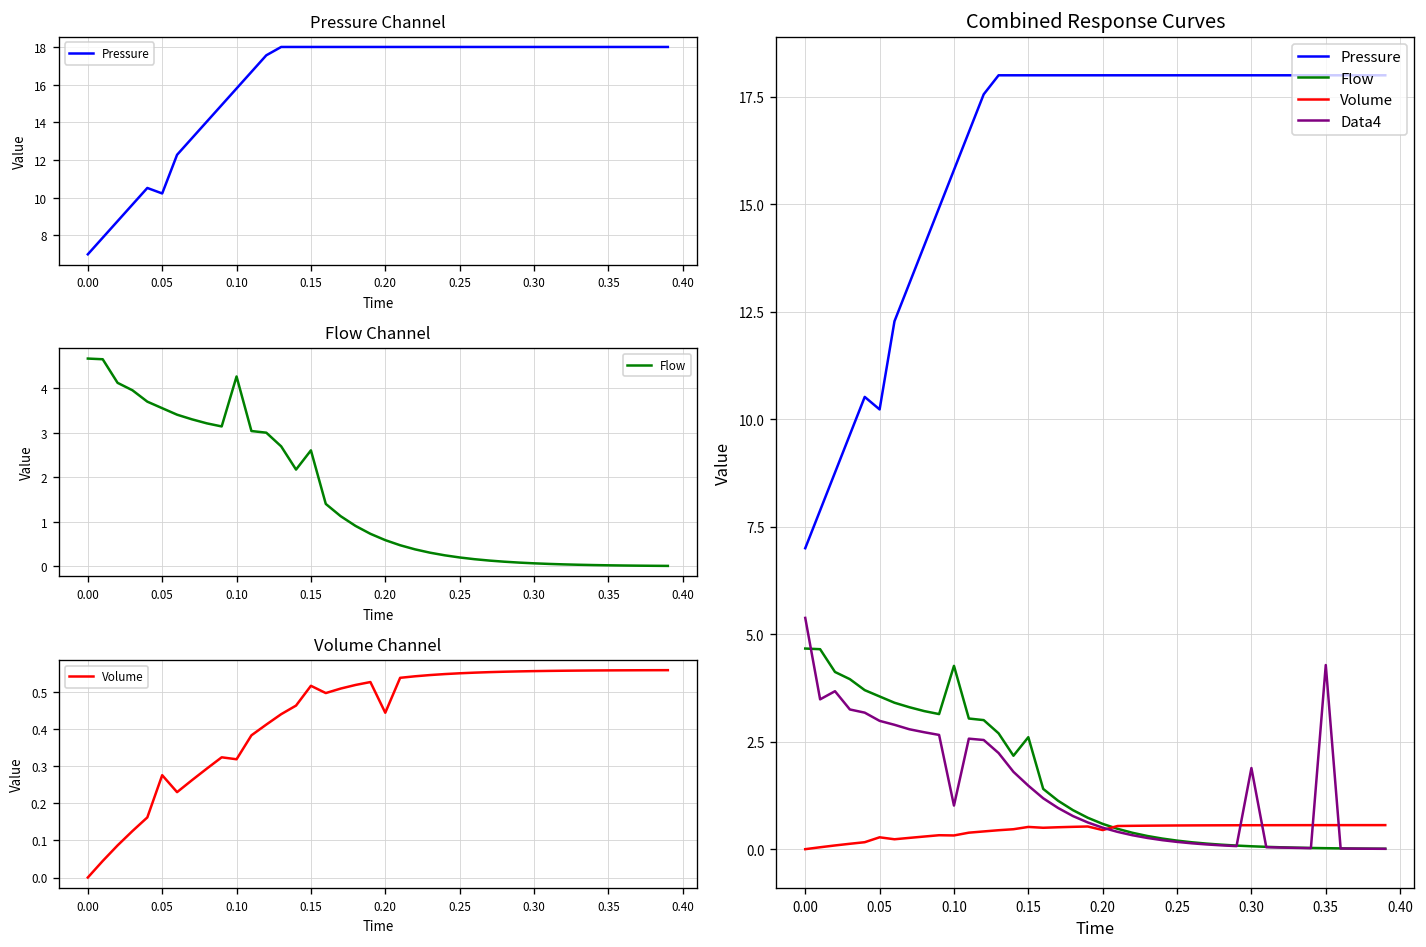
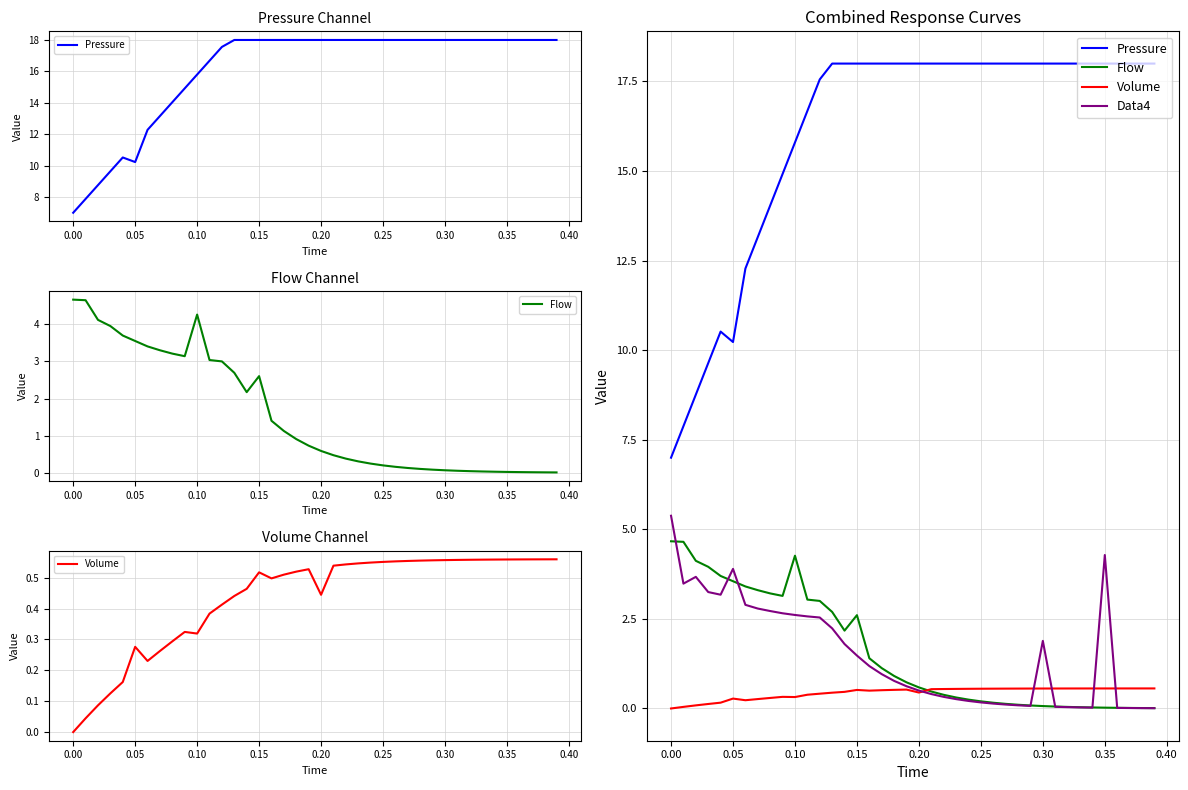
  {
    "Pressure Channel": {
      "0.00": 7.0,
      "0.05": 10.2,
      "0.10": 15.8,
      "0.15": 18.0,
      "0.20": 18.0,
      "0.25": 18.0,
      "0.30": 18.0,
      "0.35": 18.0
    },
    "Flow Channel": {
      "0.00": 4.7,
      "0.05": 3.6,
      "0.10": 4.3,
      "0.15": 2.6,
      "0.20": 0.6,
      "0.25": 0.2,
      "0.30": 0.1,
      "0.35": 0.0
    },
    "Volume Channel": {
      "0.00": 0.00,
      "0.05": 0.28,
      "0.10": 0.32,
      "0.15": 0.52,
      "0.20": 0.44,
      "0.25": 0.55,
      "0.30": 0.56,
      "0.35": 0.56
    },
    "Combined Response Curves": {
      "Pressure": {
        "0.00": 7.0,
        "0.05": 10.2,
        "0.10": 15.8,
        "0.15": 18.0,
        "0.20": 18.0,
        "0.25": 18.0,
        "0.30": 18.0
      },
      "Flow": {
        "0.00": 4.7,
        "0.05": 3.6,
        "0.10": 4.3,
        "0.15": 2.6,
        "0.20": 0.6,
        "0.30": 0.1,
        "0.35": 0.0
      },
      "Volume": {
        "0.00": 0.0,
        "0.05": 0.3,
        "0.10": 0.3,
        "0.15": 0.5,
        "0.25": 0.6,
        "0.30": 0.6,
        "0.35": 0.6
      },
      "Data4": {
        "0.00": 5.4,
-       "0.05": 3.0,
-       "0.10": 1.0,
+       "0.05": 3.9,
+       "0.10": 2.6,
        "0.15": 1.5,
        "0.30": 1.9,
        "0.35": 4.3
      }
    }
  }
